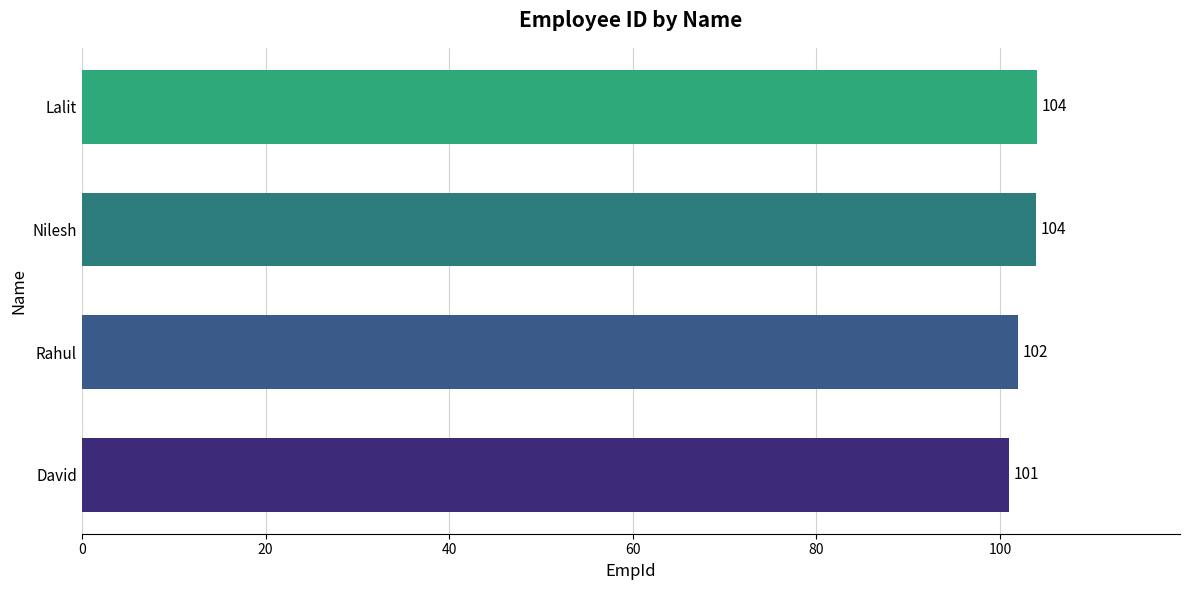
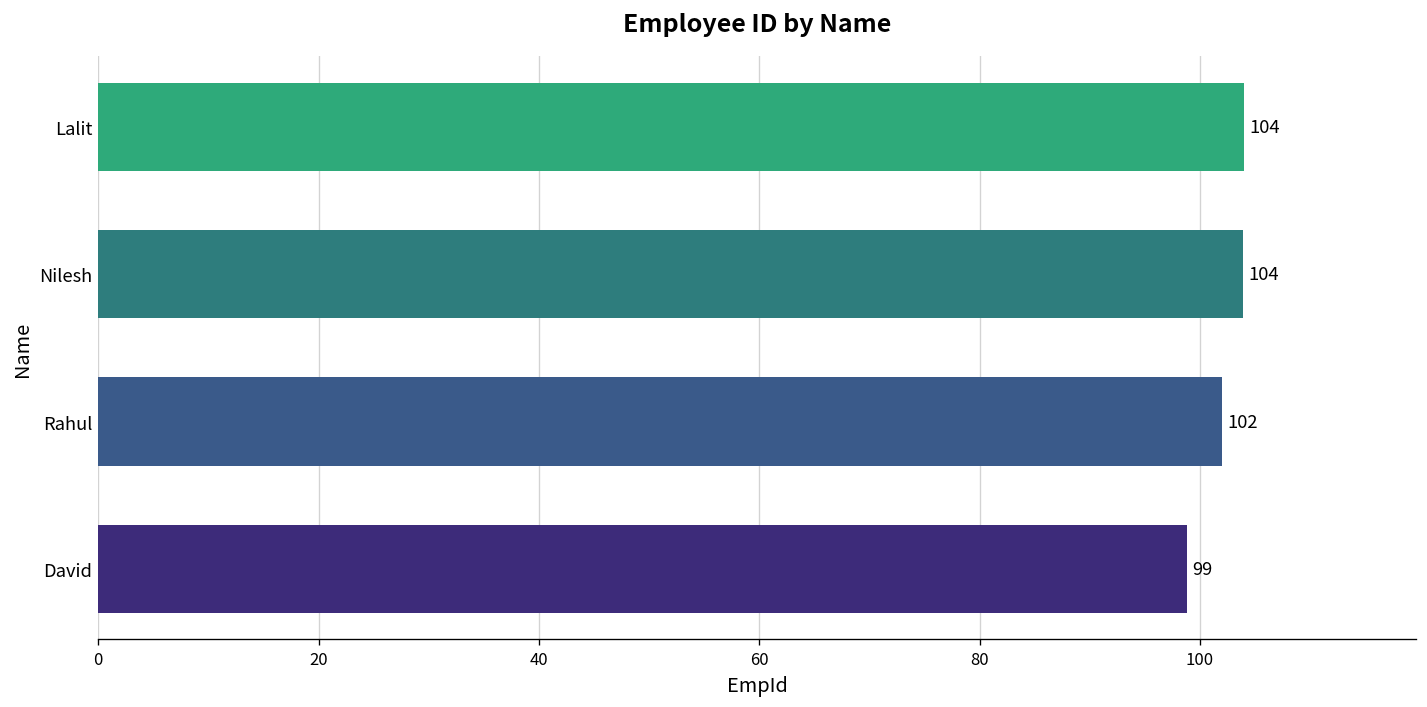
  {
    "Lalit": 104,
    "Nilesh": 104,
    "Rahul": 102,
-   "David": 101
+   "David": 99
  }
